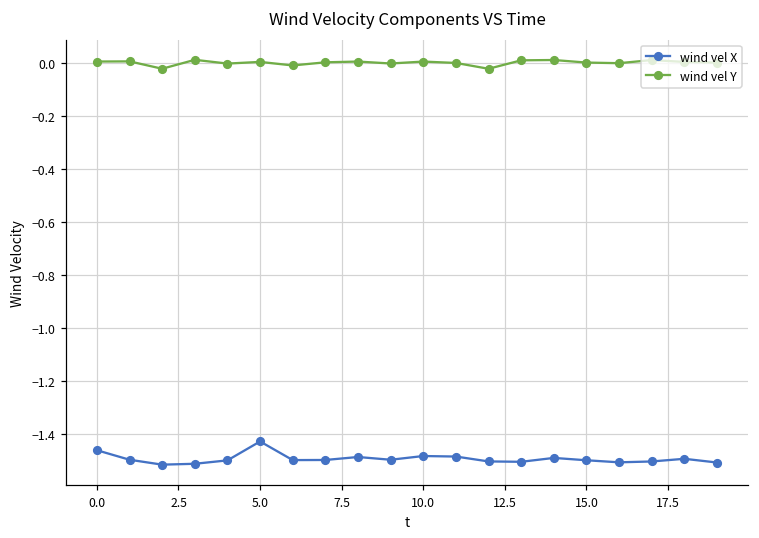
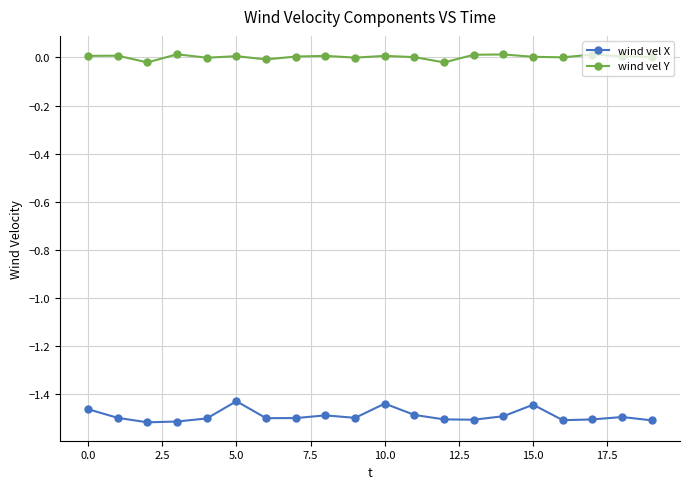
  {
    "wind vel X": {
      "0.0": -1.46,
      "5.0": -1.43,
-     "10.0": -1.48,
-     "15.0": -1.50
+     "10.0": -1.44,
+     "15.0": -1.44
    },
    "wind vel Y": {
      "0.0": 0.01,
      "5.0": 0.01,
      "10.0": 0.01,
      "15.0": 0.00
    }
  }
